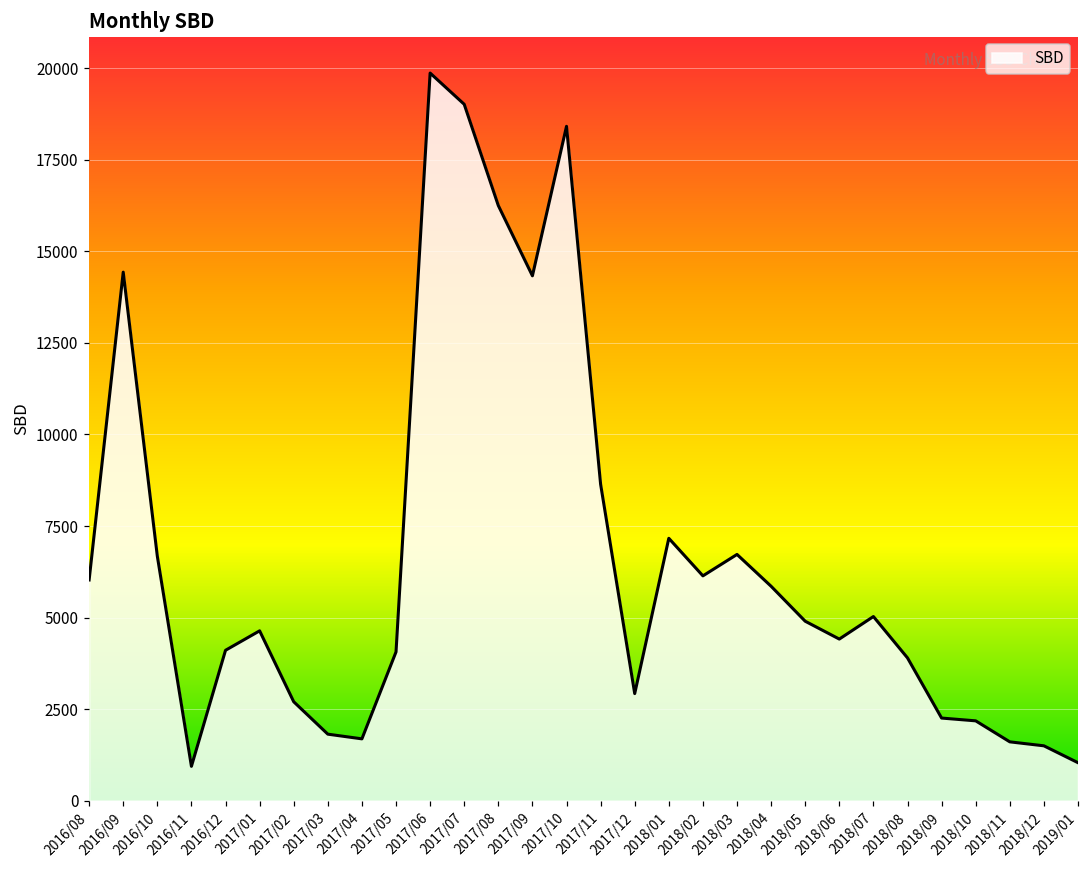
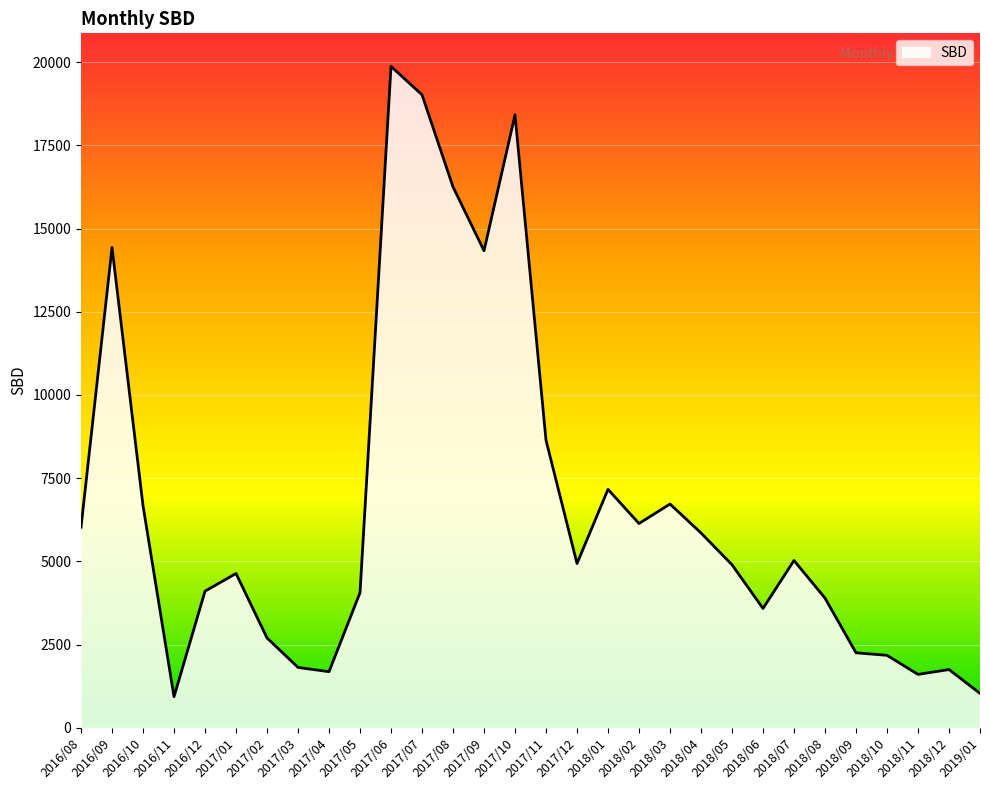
  {
    "2016/08": 6000,
    "2016/09": 14400,
    "2016/10": 6700,
    "2016/11": 900,
    "2016/12": 4100,
    "2017/01": 4600,
    "2017/02": 2700,
    "2017/03": 1800,
    "2017/04": 1700,
    "2017/05": 4100,
    "2017/06": 19900,
    "2017/07": 19000,
    "2017/08": 16300,
    "2017/09": 14300,
    "2017/10": 18400,
    "2017/11": 8600,
-   "2017/12": 2900,
+   "2017/12": 4900,
    "2018/01": 7200,
    "2018/02": 6100,
    "2018/03": 6700,
    "2018/04": 5900,
    "2018/05": 4900,
-   "2018/06": 4400,
+   "2018/06": 3600,
    "2018/07": 5000,
    "2018/08": 3900,
    "2018/09": 2300,
    "2018/10": 2200,
    "2018/11": 1600,
-   "2018/12": 1500,
+   "2018/12": 1800,
    "2019/01": 1000
  }
